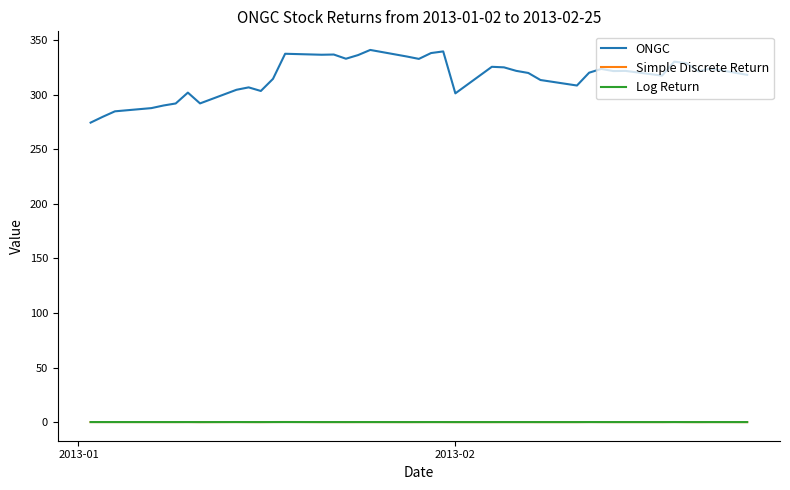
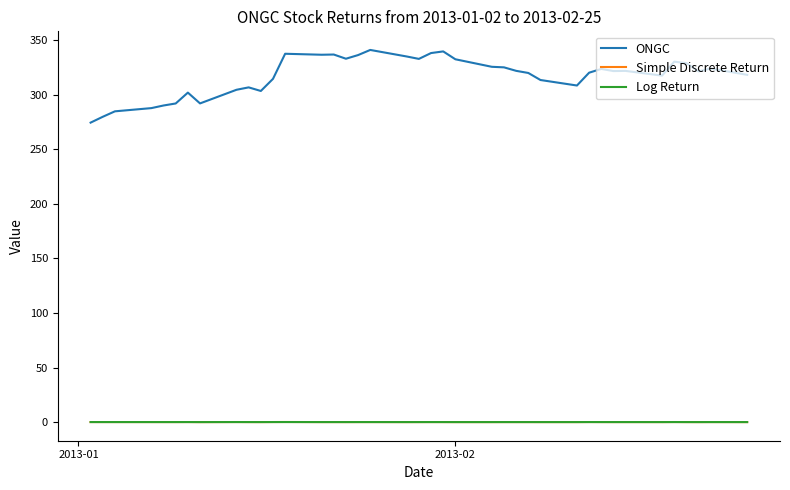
  {
    "ONGC": {
-     "2013-02": 301
+     "2013-02": 332
    },
    "Log Return": {
      "2013-02": 0
    }
  }
